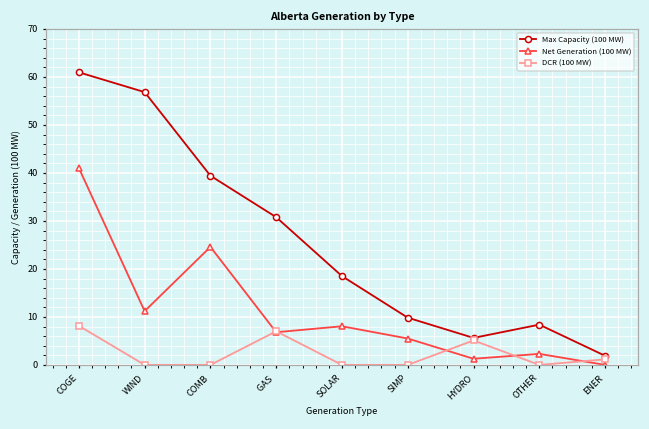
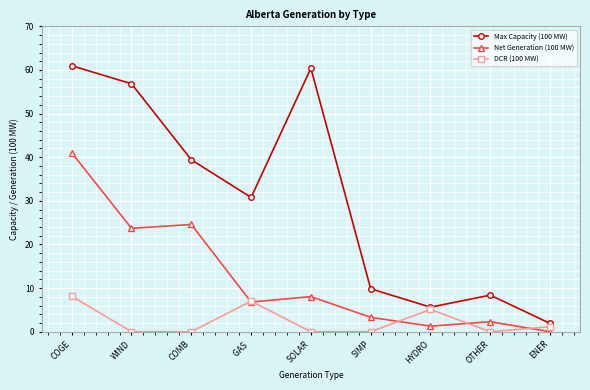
  {
    "Max Capacity (100 MW)": {
      "COGE": 61,
      "WIND": 57,
      "COMB": 39,
      "GAS": 31,
-     "SOLAR": 19,
+     "SOLAR": 60,
      "SIMP": 10,
      "OTHER": 8,
      "ENER": 2
    },
    "Net Generation (100 MW)": {
      "COGE": 41,
-     "WIND": 11,
+     "WIND": 24,
      "COMB": 25,
      "SOLAR": 8,
-     "SIMP": 6,
+     "SIMP": 3,
      "HYDRO": 1,
      "OTHER": 2,
      "ENER": 0
    },
    "DCR (100 MW)": {
      "COGE": 8,
      "WIND": 0,
      "COMB": 0,
      "SOLAR": 0,
      "SIMP": 0,
      "OTHER": 0,
      "ENER": 1
    }
  }
